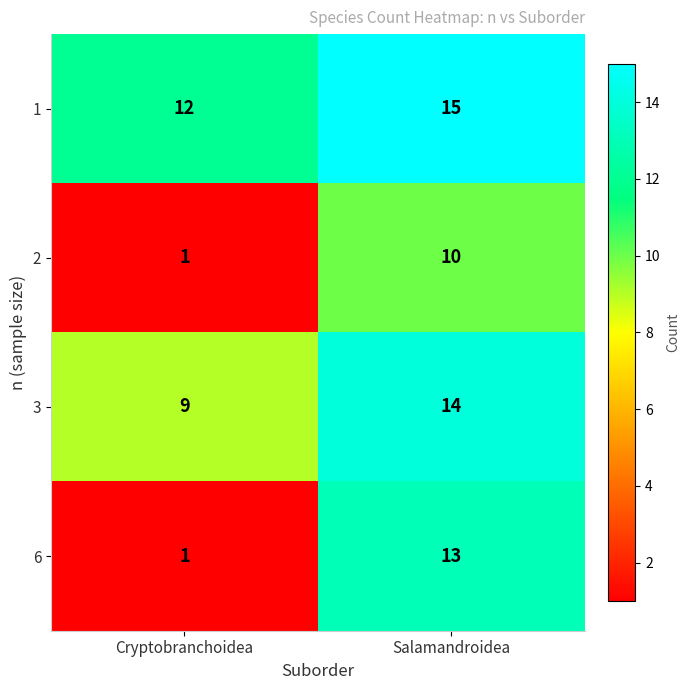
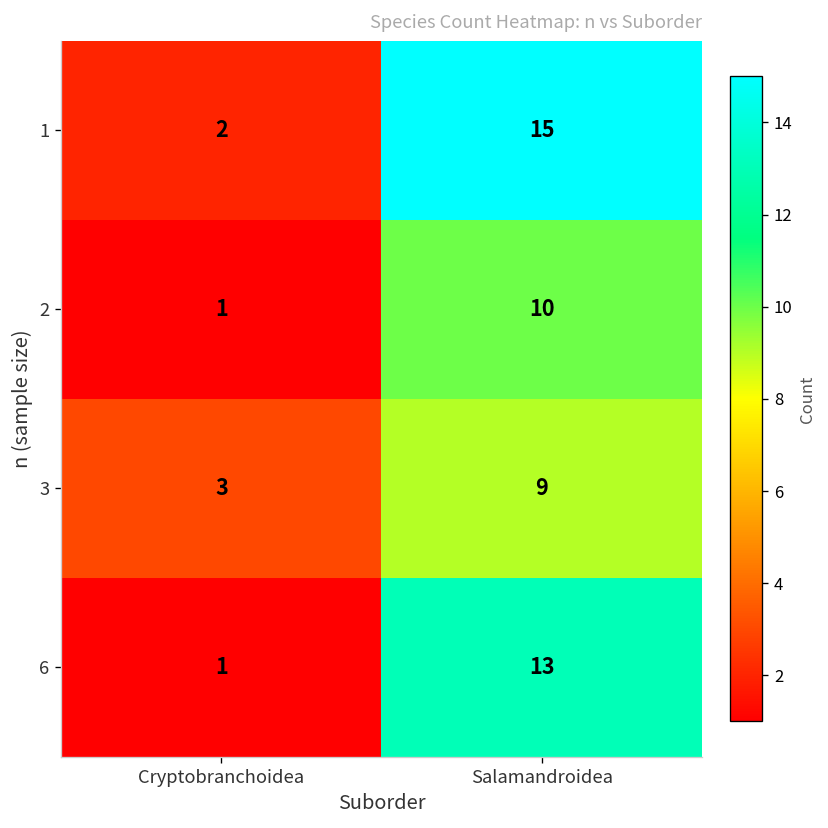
  {
    "1": {
-     "Cryptobranchoidea": 12,
+     "Cryptobranchoidea": 2,
      "Salamandroidea": 15
    },
    "2": {
      "Cryptobranchoidea": 1,
      "Salamandroidea": 10
    },
    "3": {
-     "Cryptobranchoidea": 9,
-     "Salamandroidea": 14
+     "Cryptobranchoidea": 3,
+     "Salamandroidea": 9
    },
    "6": {
      "Cryptobranchoidea": 1,
      "Salamandroidea": 13
    }
  }
